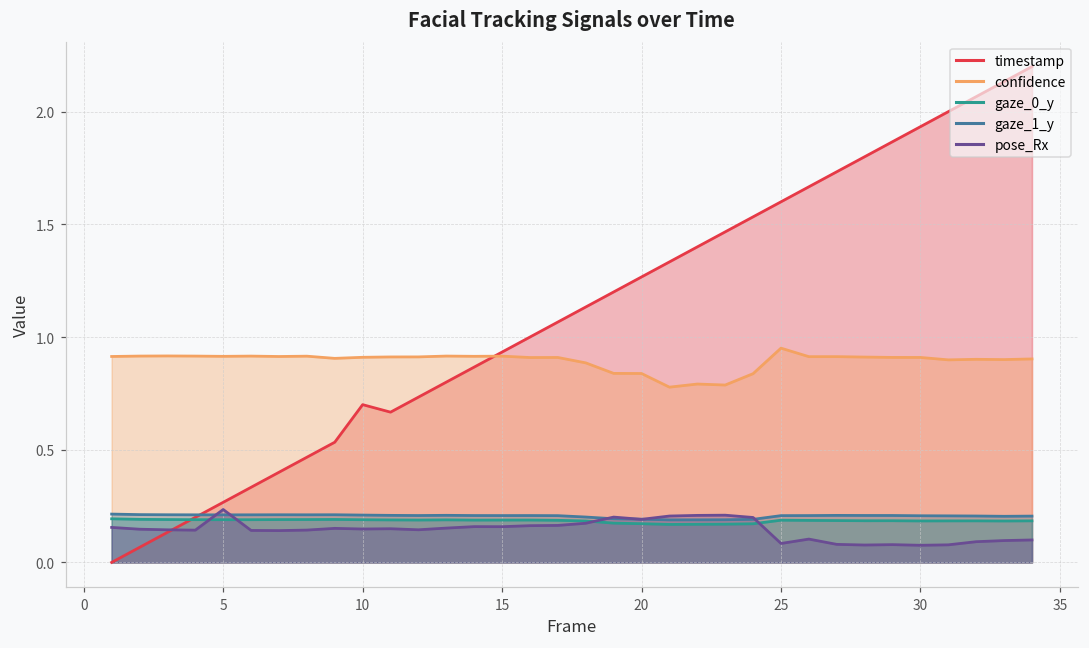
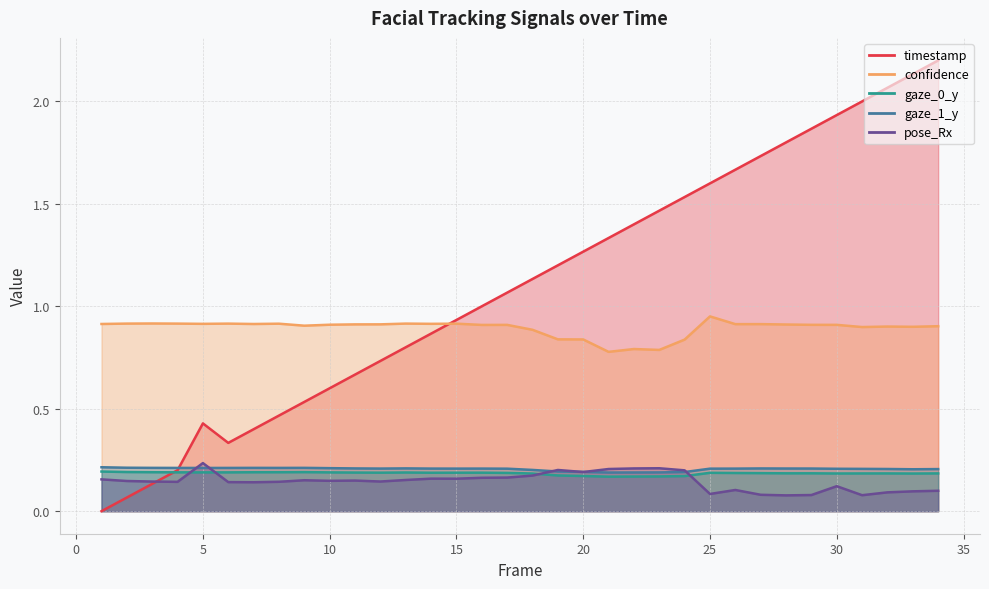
  {
    "timestamp": {
-     "5": 0.27,
-     "10": 0.7,
+     "5": 0.43,
+     "10": 0.6,
      "15": 0.93,
      "20": 1.27,
      "25": 1.60,
      "30": 1.93
    },
    "confidence": {
      "5": 0.91,
      "10": 0.91,
      "15": 0.92,
      "20": 0.84,
      "25": 0.95,
      "30": 0.91
    },
    "pose_Rx": {
      "5": 0.23,
      "10": 0.15,
      "15": 0.16,
      "25": 0.08,
-     "30": 0.08
+     "30": 0.12
    }
  }
